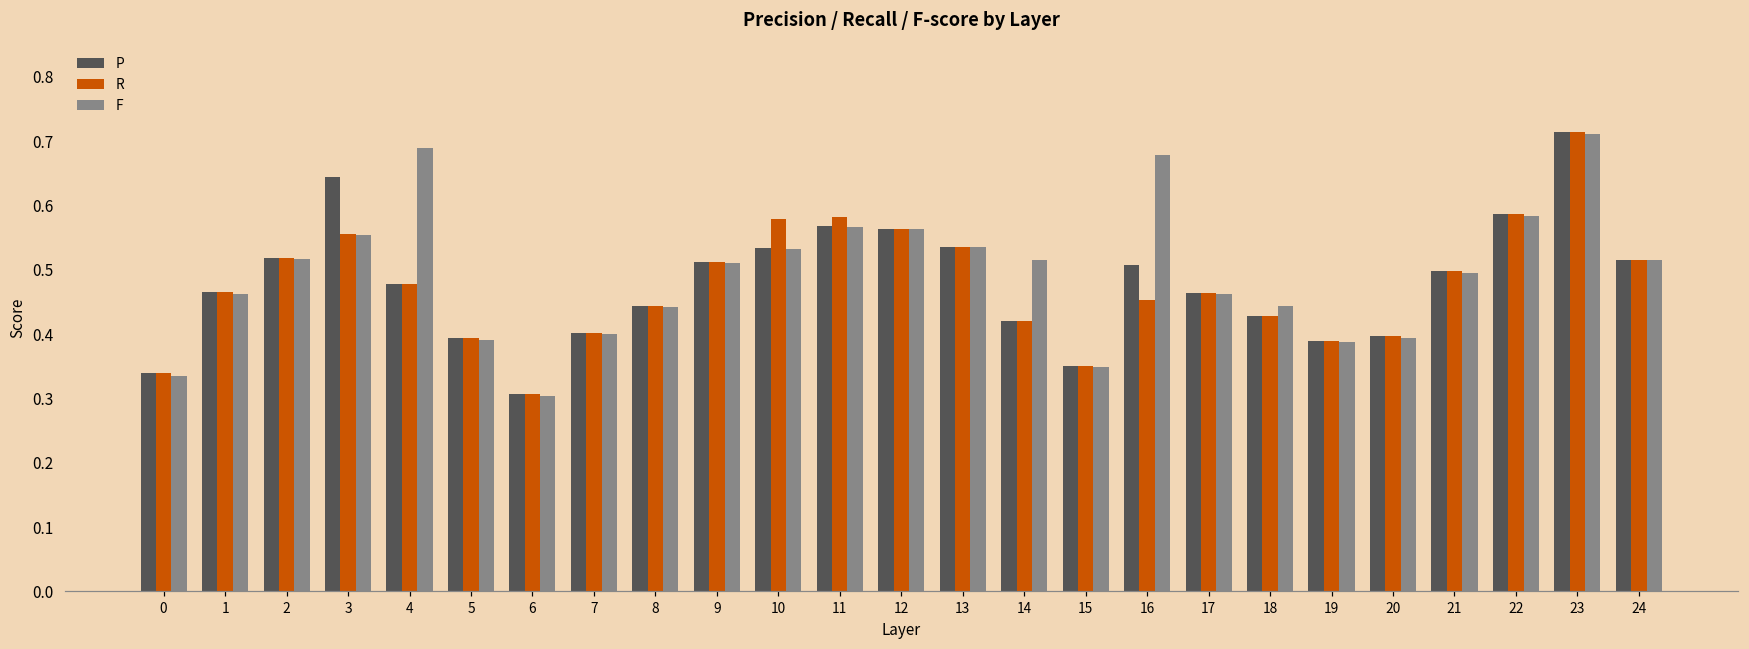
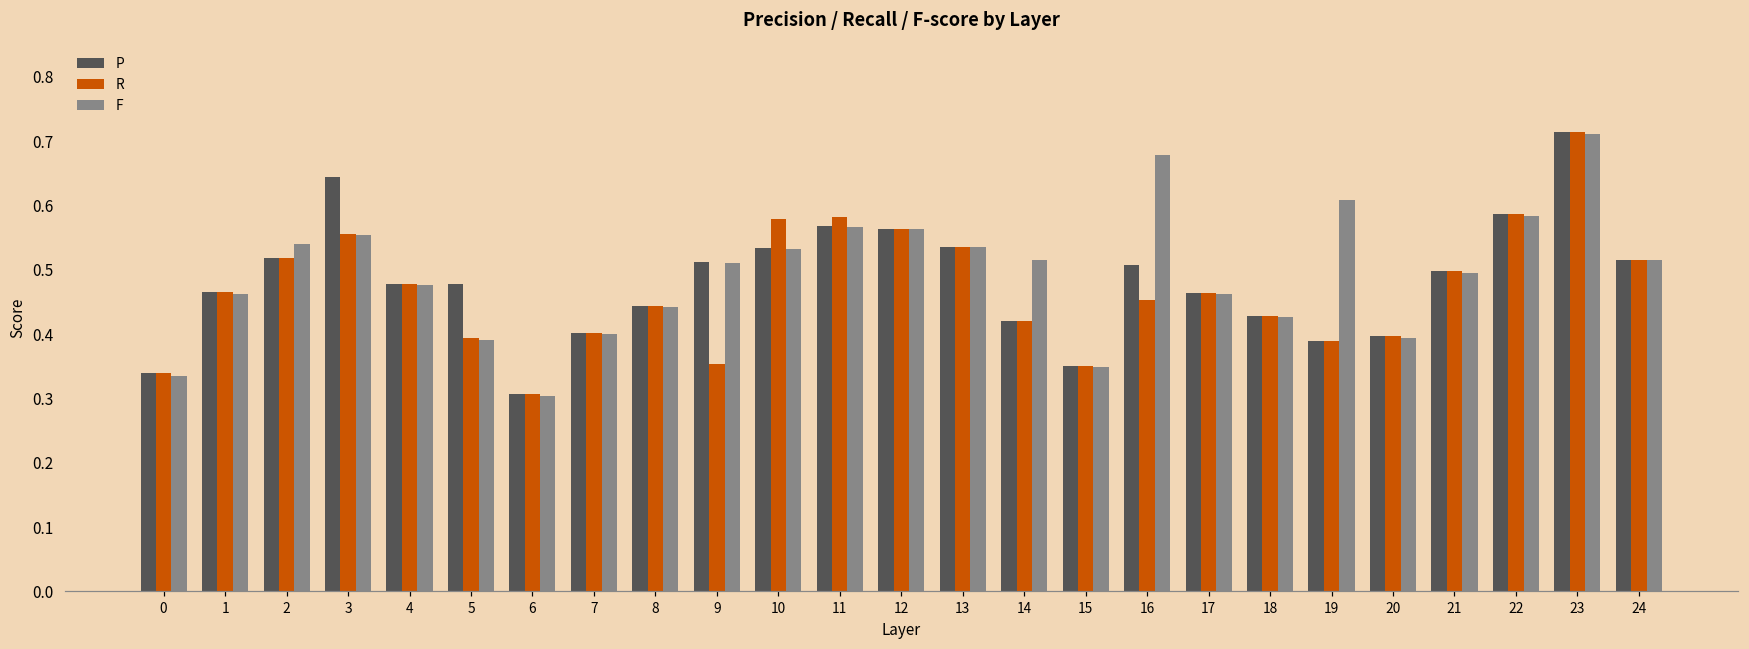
  {
    "P": {
      "0": 0.34,
      "1": 0.47,
      "2": 0.52,
      "3": 0.64,
      "4": 0.48,
-     "5": 0.39,
+     "5": 0.48,
      "6": 0.31,
      "7": 0.40,
      "8": 0.44,
      "9": 0.51,
      "10": 0.53,
      "11": 0.57,
      "12": 0.56,
      "13": 0.54,
      "14": 0.42,
      "15": 0.35,
      "16": 0.51,
      "17": 0.46,
      "18": 0.43,
      "19": 0.39,
      "20": 0.40,
      "21": 0.50,
      "22": 0.59,
      "23": 0.71,
      "24": 0.52
    },
    "R": {
      "0": 0.34,
      "1": 0.47,
      "2": 0.52,
      "3": 0.56,
      "4": 0.48,
      "5": 0.39,
      "6": 0.31,
      "7": 0.40,
      "8": 0.44,
-     "9": 0.51,
+     "9": 0.35,
      "10": 0.58,
      "11": 0.58,
      "12": 0.56,
      "13": 0.54,
      "14": 0.42,
      "15": 0.35,
      "16": 0.45,
      "17": 0.46,
      "18": 0.43,
      "19": 0.39,
      "20": 0.40,
      "21": 0.50,
      "22": 0.59,
      "23": 0.71,
      "24": 0.52
    },
    "F": {
      "0": 0.34,
      "1": 0.46,
-     "2": 0.52,
+     "2": 0.54,
      "3": 0.55,
-     "4": 0.69,
+     "4": 0.48,
      "5": 0.39,
      "6": 0.30,
      "7": 0.40,
      "8": 0.44,
      "9": 0.51,
      "10": 0.53,
      "11": 0.57,
      "12": 0.56,
      "13": 0.54,
      "14": 0.52,
      "15": 0.35,
      "16": 0.68,
      "17": 0.46,
-     "18": 0.44,
-     "19": 0.39,
+     "18": 0.43,
+     "19": 0.61,
      "20": 0.39,
      "21": 0.50,
      "22": 0.58,
      "23": 0.71,
      "24": 0.51
    }
  }
